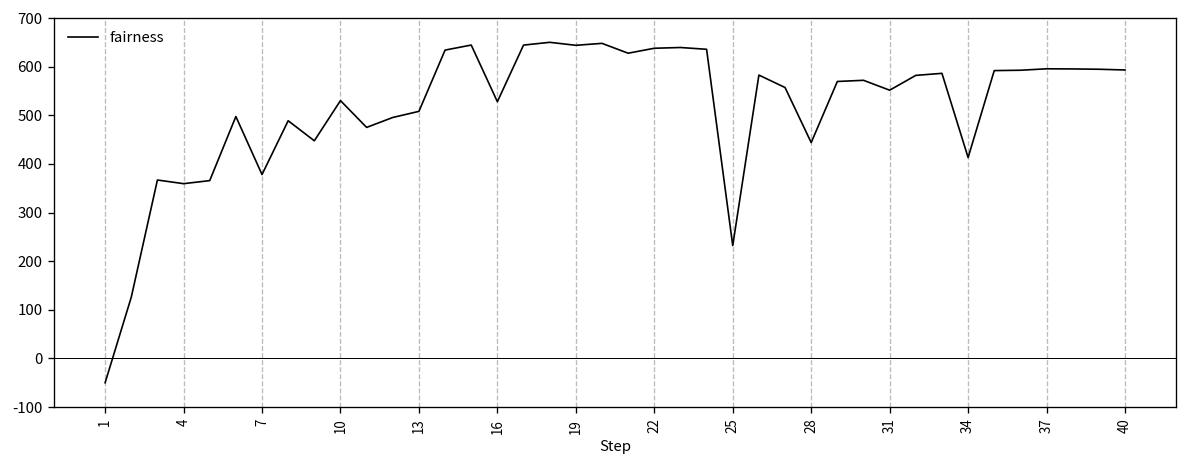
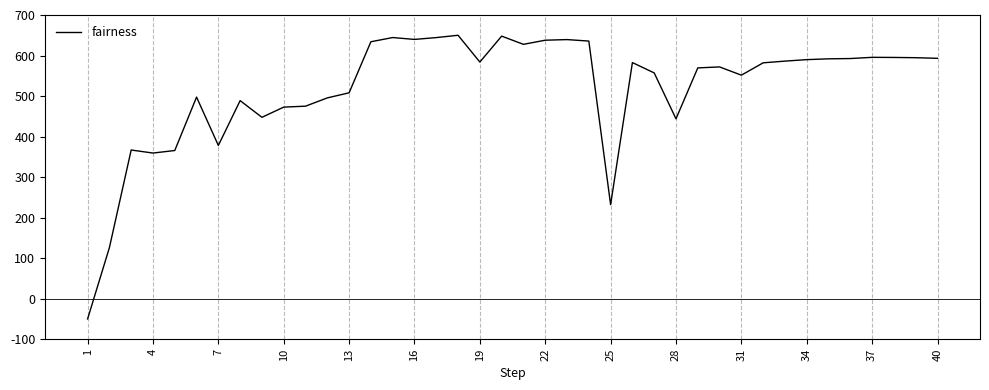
  {
    "1": -50,
    "4": 360,
    "7": 380,
-   "10": 530,
+   "10": 470,
    "13": 510,
-   "16": 530,
-   "19": 640,
+   "16": 640,
+   "19": 580,
    "22": 640,
    "25": 230,
    "28": 440,
    "31": 550,
-   "34": 410,
+   "34": 590,
    "37": 600,
    "40": 590
  }
